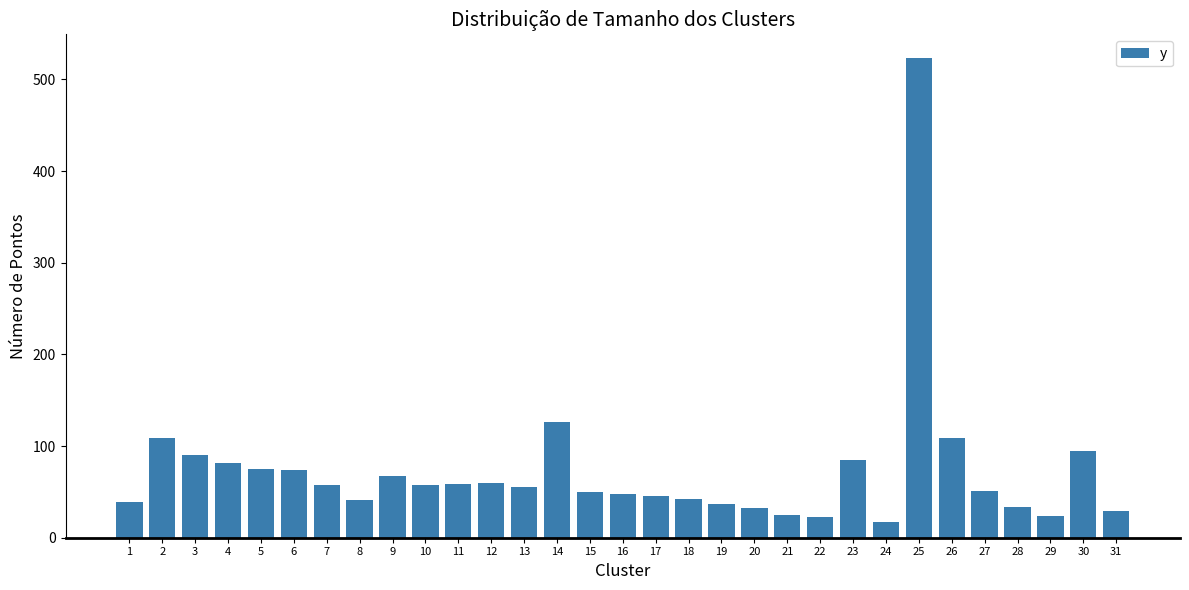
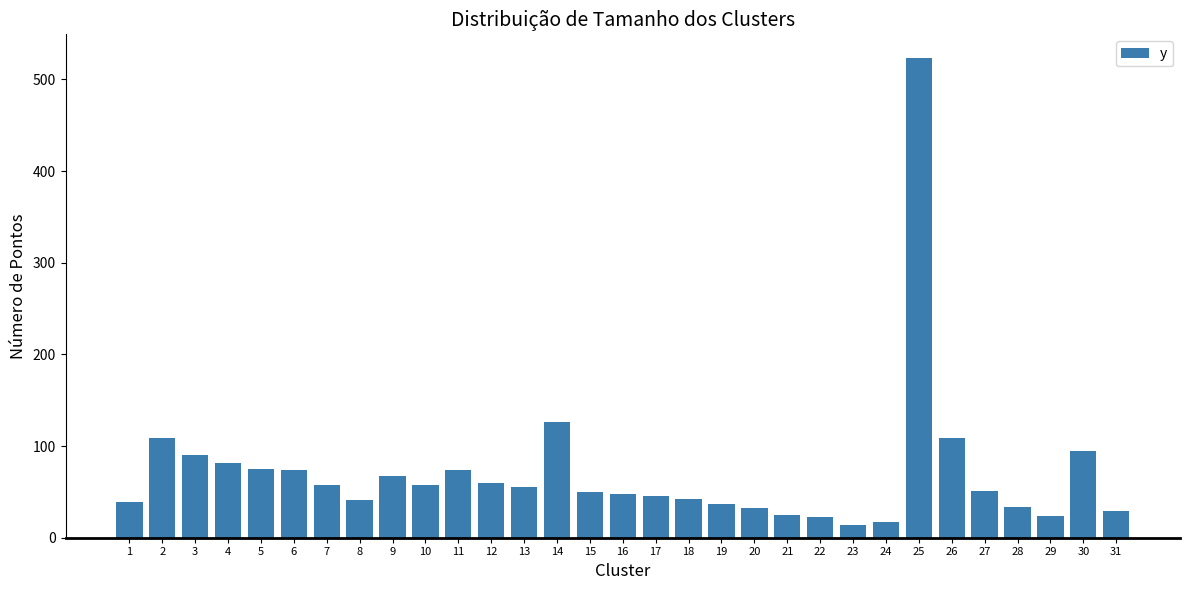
  {
    "1": 40,
    "2": 110,
    "3": 90,
    "4": 80,
    "5": 80,
    "6": 70,
    "7": 60,
    "8": 40,
    "9": 70,
    "10": 60,
-   "11": 60,
+   "11": 70,
    "12": 60,
    "13": 60,
    "14": 130,
    "15": 50,
    "16": 50,
    "17": 50,
    "18": 40,
    "19": 40,
    "20": 30,
    "21": 30,
    "22": 20,
-   "23": 90,
+   "23": 10,
    "24": 20,
    "25": 520,
    "26": 110,
    "27": 50,
    "28": 30,
    "29": 20,
    "30": 100,
    "31": 30
  }
